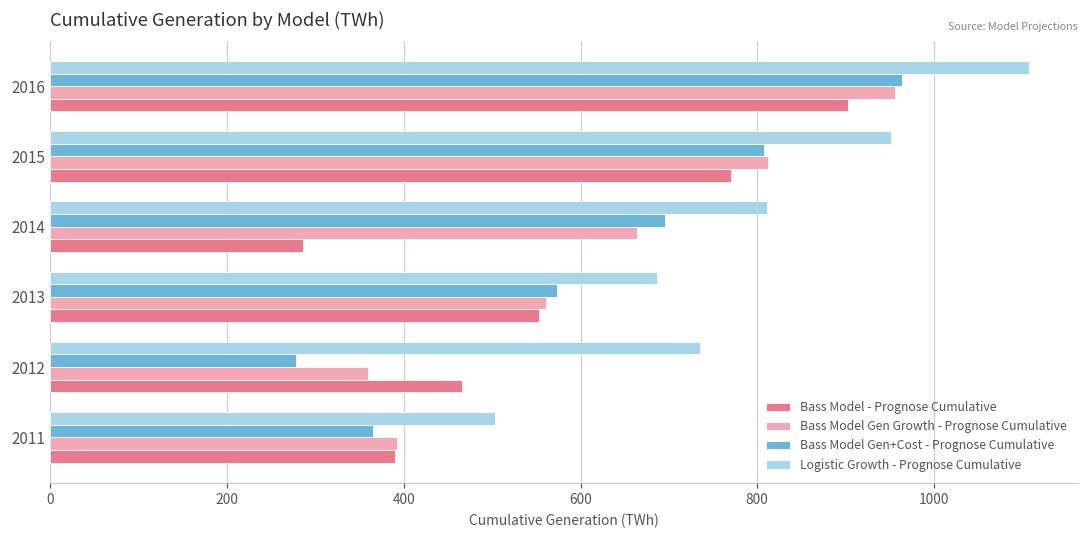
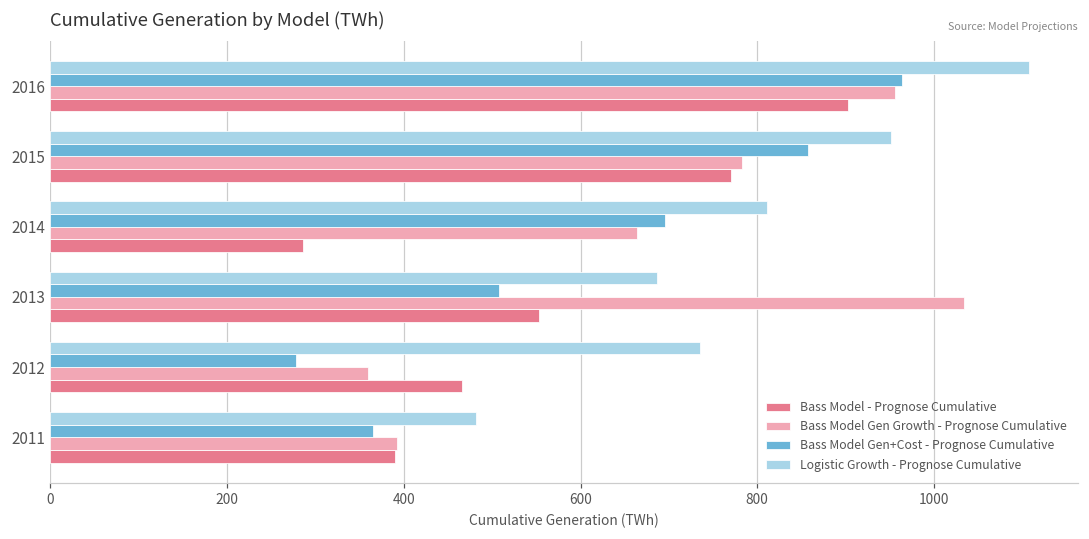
  {
    "Bass Model - Prognose Cumulative": {
      "2016": 900,
      "2015": 770,
      "2014": 290,
      "2013": 550,
      "2012": 470,
      "2011": 390
    },
    "Bass Model Gen Growth - Prognose Cumulative": {
      "2016": 960,
-     "2015": 810,
+     "2015": 780,
      "2014": 660,
-     "2013": 560,
+     "2013": 1030,
      "2012": 360,
      "2011": 390
    },
    "Bass Model Gen+Cost - Prognose Cumulative": {
      "2016": 960,
-     "2015": 810,
+     "2015": 860,
      "2014": 700,
-     "2013": 570,
+     "2013": 510,
      "2012": 280,
      "2011": 370
    },
    "Logistic Growth - Prognose Cumulative": {
      "2016": 1110,
      "2015": 950,
      "2014": 810,
      "2013": 690,
      "2012": 740,
-     "2011": 500
+     "2011": 480
    }
  }
